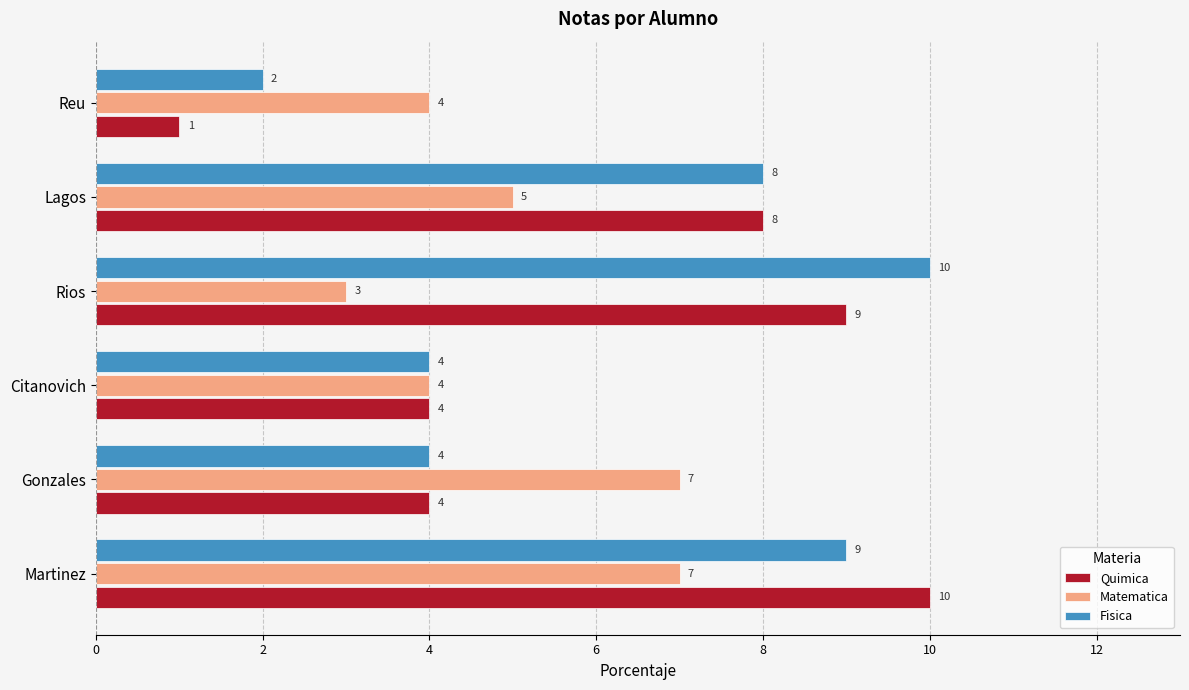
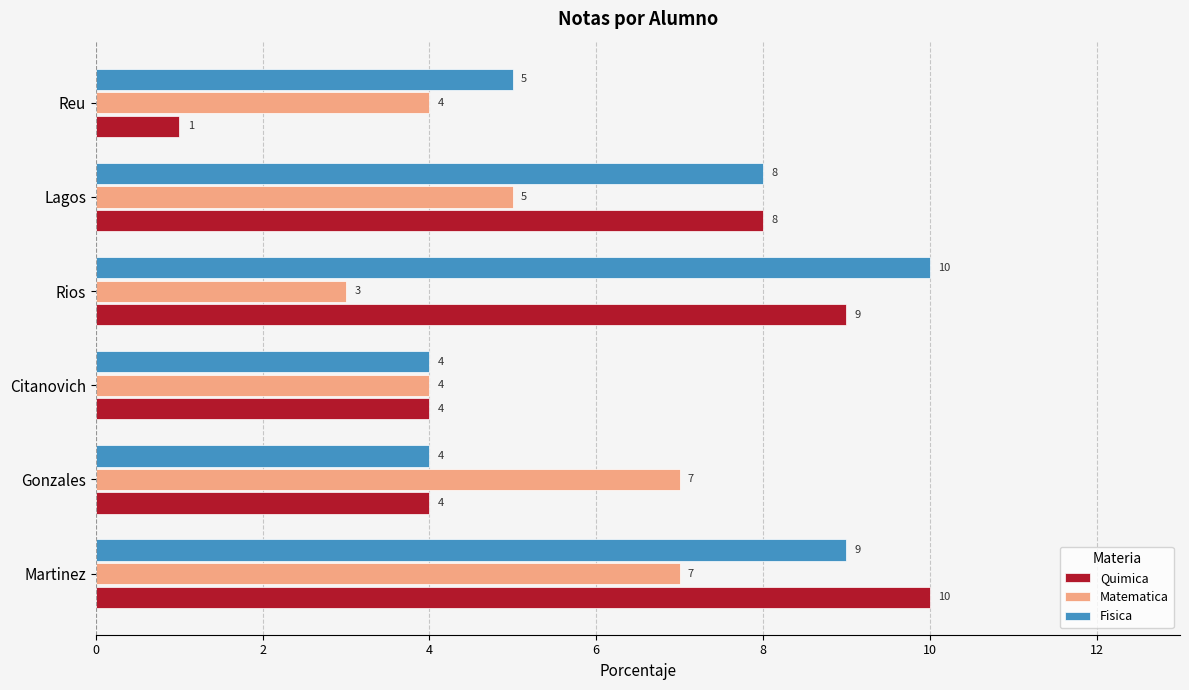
  {
    "Quimica": {
      "Reu": 1,
      "Lagos": 8,
      "Rios": 9,
      "Citanovich": 4,
      "Gonzales": 4,
      "Martinez": 10
    },
    "Matematica": {
      "Reu": 4,
      "Lagos": 5,
      "Rios": 3,
      "Citanovich": 4,
      "Gonzales": 7,
      "Martinez": 7
    },
    "Fisica": {
-     "Reu": 2,
+     "Reu": 5,
      "Lagos": 8,
      "Rios": 10,
      "Citanovich": 4,
      "Gonzales": 4,
      "Martinez": 9
    }
  }
